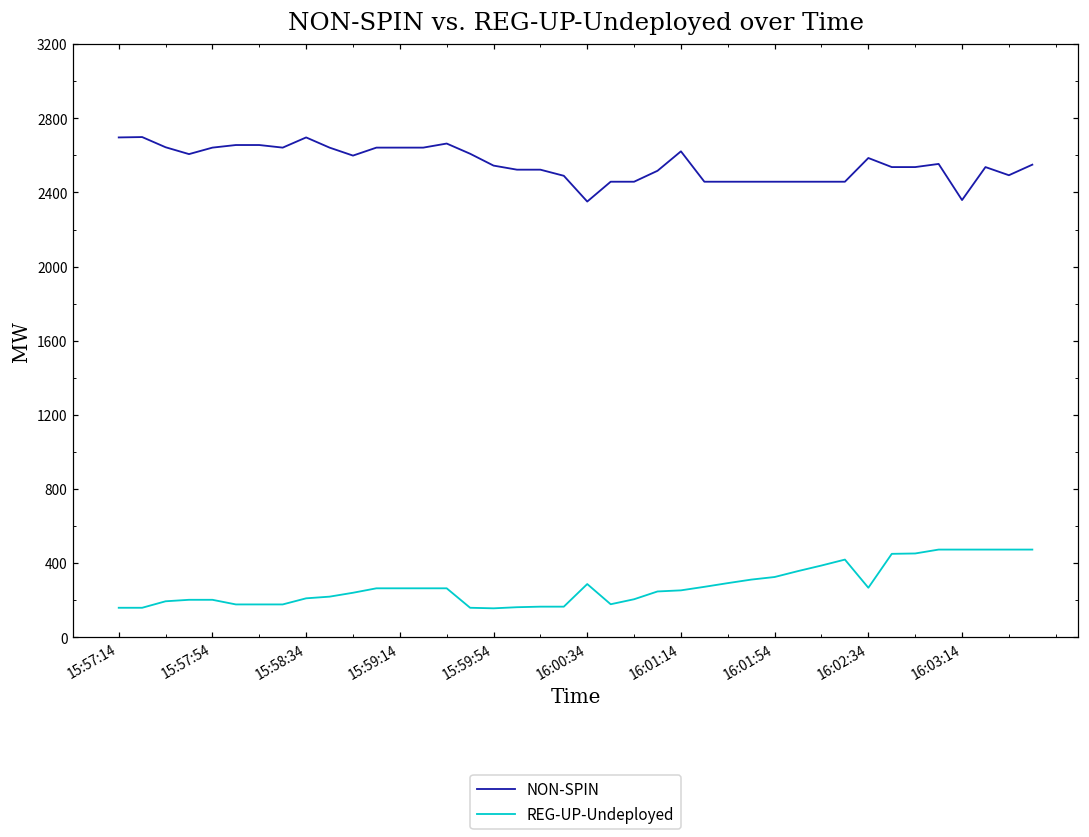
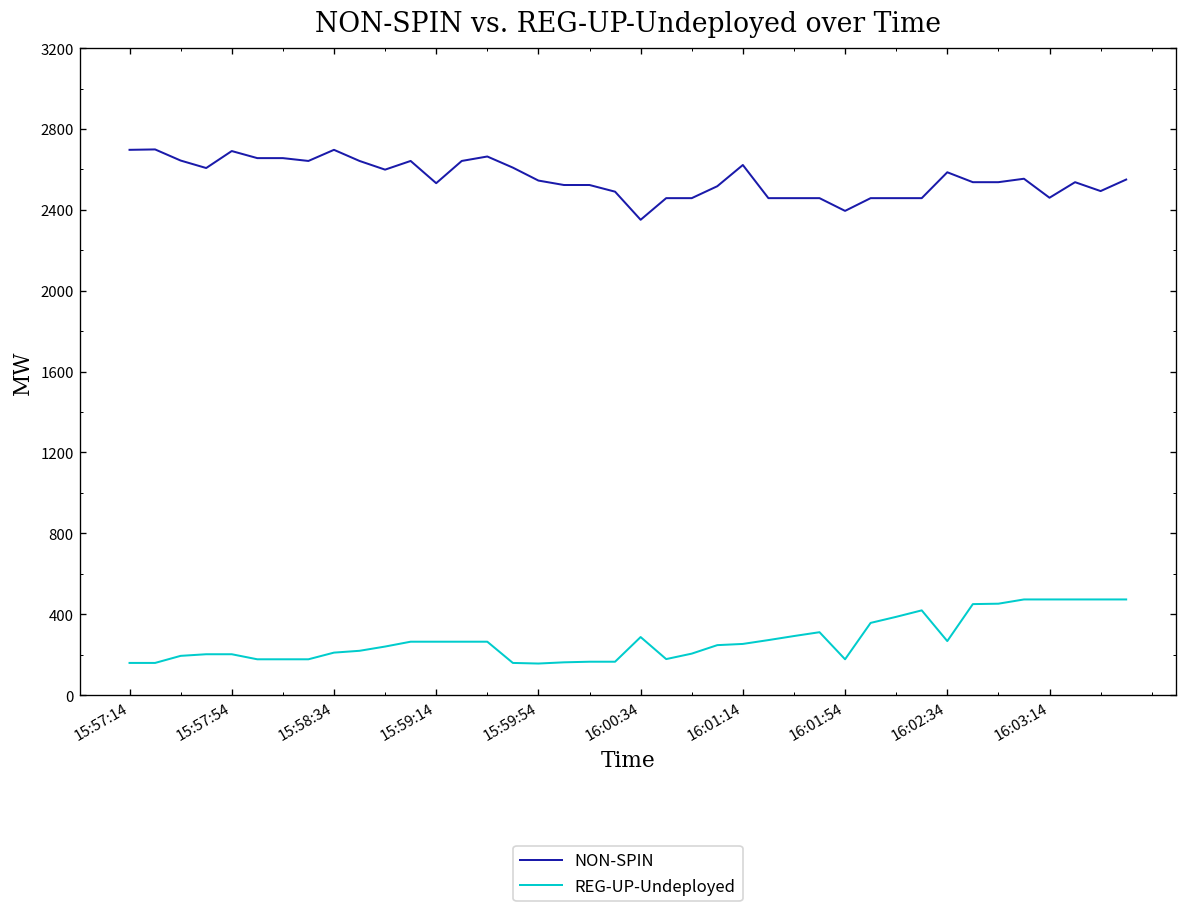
  {
    "NON-SPIN": {
      "15:57:14": 2700,
-     "15:57:54": 2640,
+     "15:57:54": 2690,
      "15:58:34": 2700,
-     "15:59:14": 2640,
+     "15:59:14": 2530,
      "15:59:54": 2550,
      "16:00:34": 2350,
      "16:01:14": 2620,
-     "16:01:54": 2460,
+     "16:01:54": 2400,
      "16:02:34": 2590,
-     "16:03:14": 2360
+     "16:03:14": 2460
    },
    "REG-UP-Undeployed": {
      "15:57:14": 160,
      "15:57:54": 200,
      "15:58:34": 210,
      "15:59:14": 260,
      "15:59:54": 160,
      "16:00:34": 290,
      "16:01:14": 250,
-     "16:01:54": 330,
+     "16:01:54": 180,
      "16:02:34": 270,
      "16:03:14": 470
    }
  }
